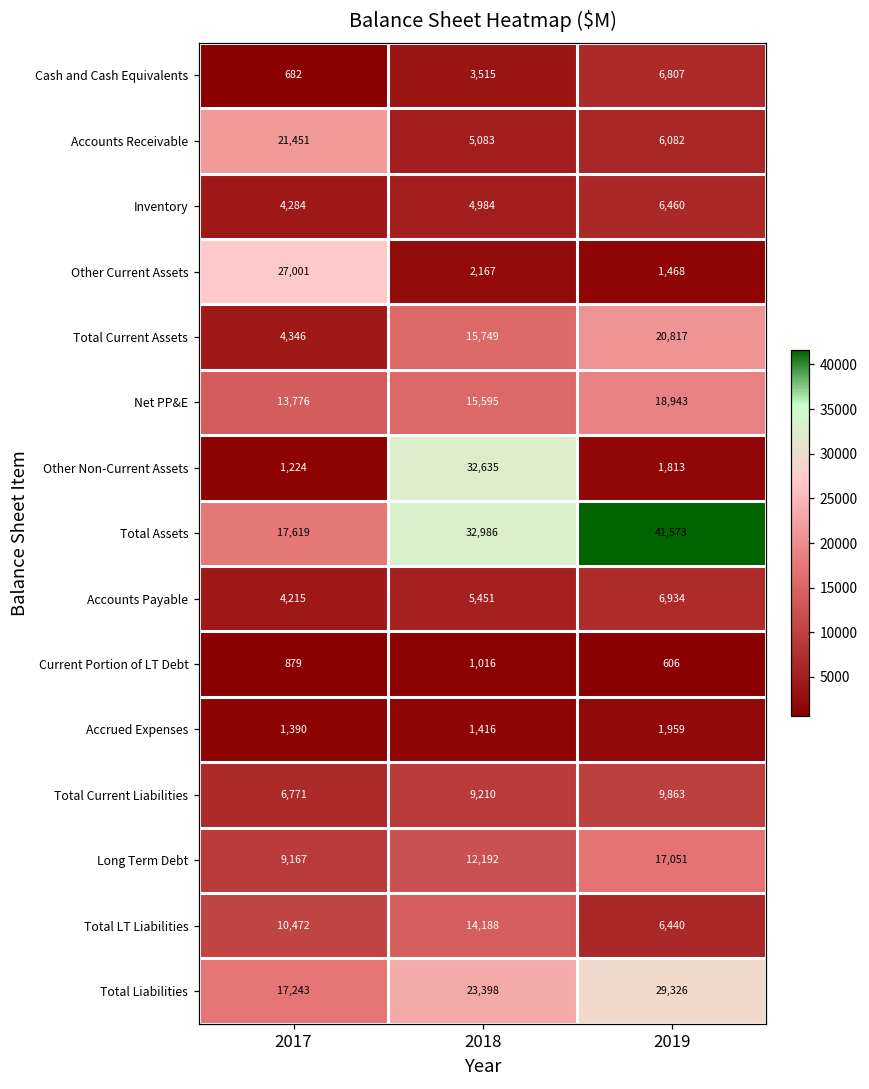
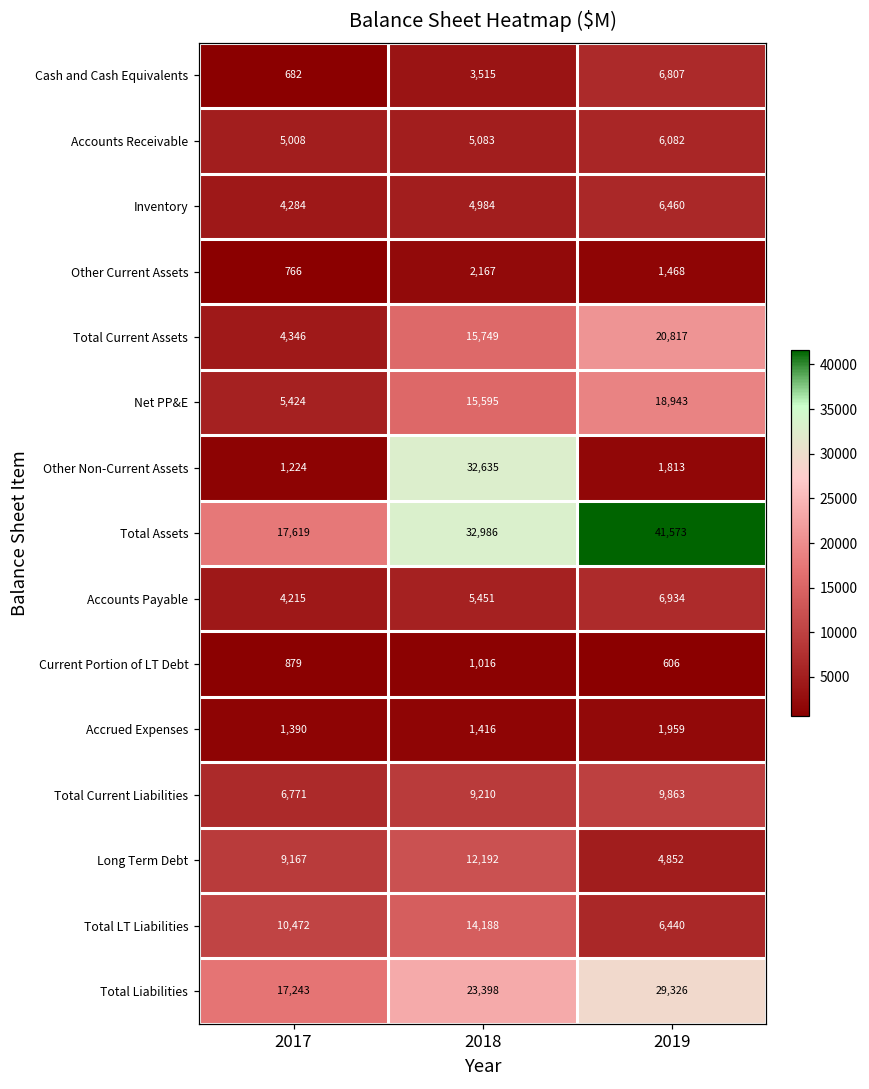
  {
    "Cash and Cash Equivalents": {
      "2017": "682",
      "2018": "3,515",
      "2019": "6,807"
    },
    "Accounts Receivable": {
-     "2017": "21,451",
+     "2017": "5,008",
      "2018": "5,083",
      "2019": "6,082"
    },
    "Inventory": {
      "2017": "4,284",
      "2018": "4,984",
      "2019": "6,460"
    },
    "Other Current Assets": {
-     "2017": "27,001",
+     "2017": "766",
      "2018": "2,167",
      "2019": "1,468"
    },
    "Total Current Assets": {
      "2017": "4,346",
      "2018": "15,749",
      "2019": "20,817"
    },
    "Net PP&E": {
-     "2017": "13,776",
+     "2017": "5,424",
      "2018": "15,595",
      "2019": "18,943"
    },
    "Other Non-Current Assets": {
      "2017": "1,224",
      "2018": "32,635",
      "2019": "1,813"
    },
    "Total Assets": {
      "2017": "17,619",
      "2018": "32,986",
      "2019": "41,573"
    },
    "Accounts Payable": {
      "2017": "4,215",
      "2018": "5,451",
      "2019": "6,934"
    },
    "Current Portion of LT Debt": {
      "2017": "879",
      "2018": "1,016",
      "2019": "606"
    },
    "Accrued Expenses": {
      "2017": "1,390",
      "2018": "1,416",
      "2019": "1,959"
    },
    "Total Current Liabilities": {
      "2017": "6,771",
      "2018": "9,210",
      "2019": "9,863"
    },
    "Long Term Debt": {
      "2017": "9,167",
      "2018": "12,192",
-     "2019": "17,051"
+     "2019": "4,852"
    },
    "Total LT Liabilities": {
      "2017": "10,472",
      "2018": "14,188",
      "2019": "6,440"
    },
    "Total Liabilities": {
      "2017": "17,243",
      "2018": "23,398",
      "2019": "29,326"
    }
  }
